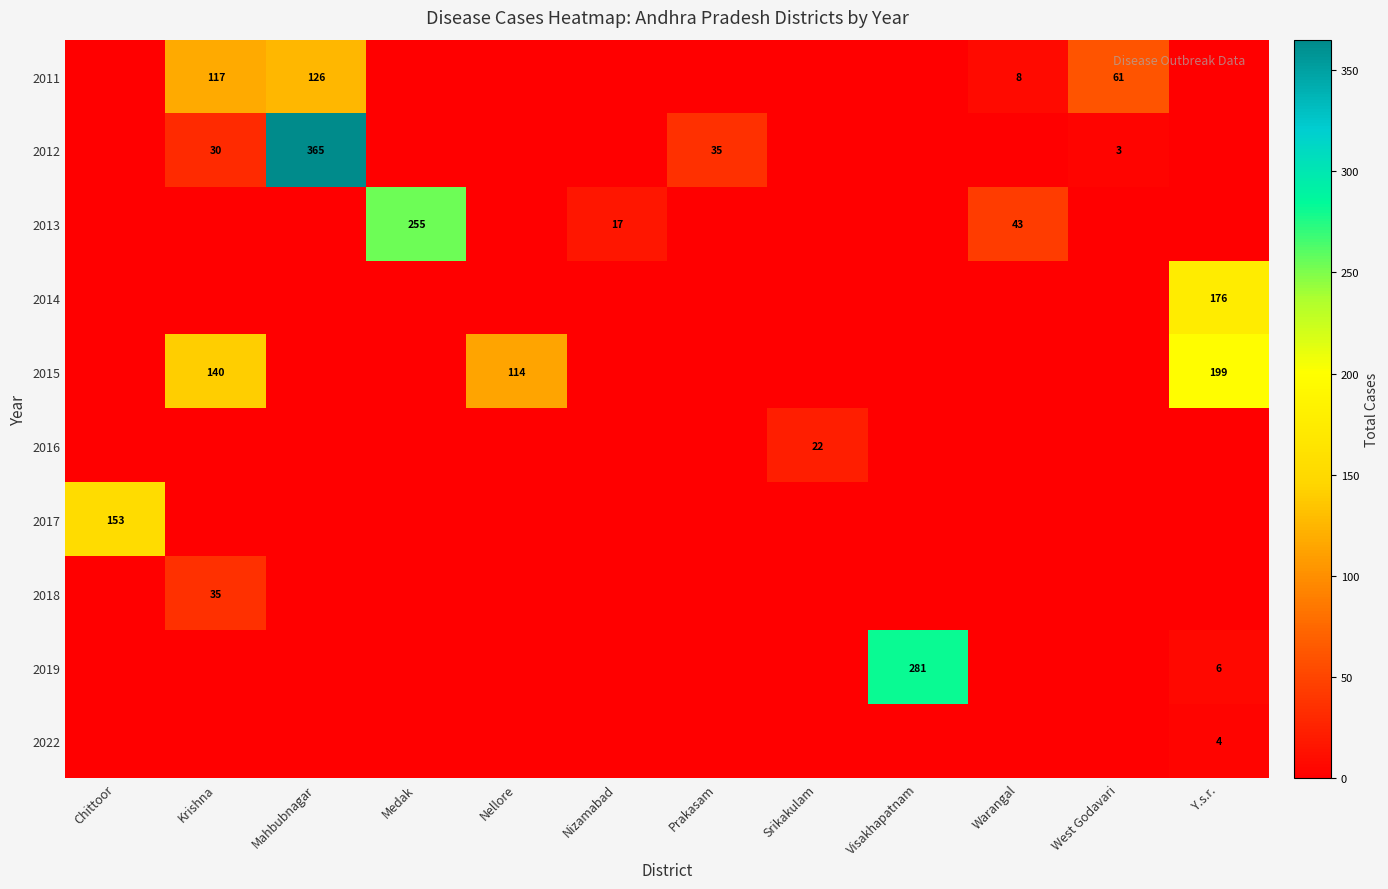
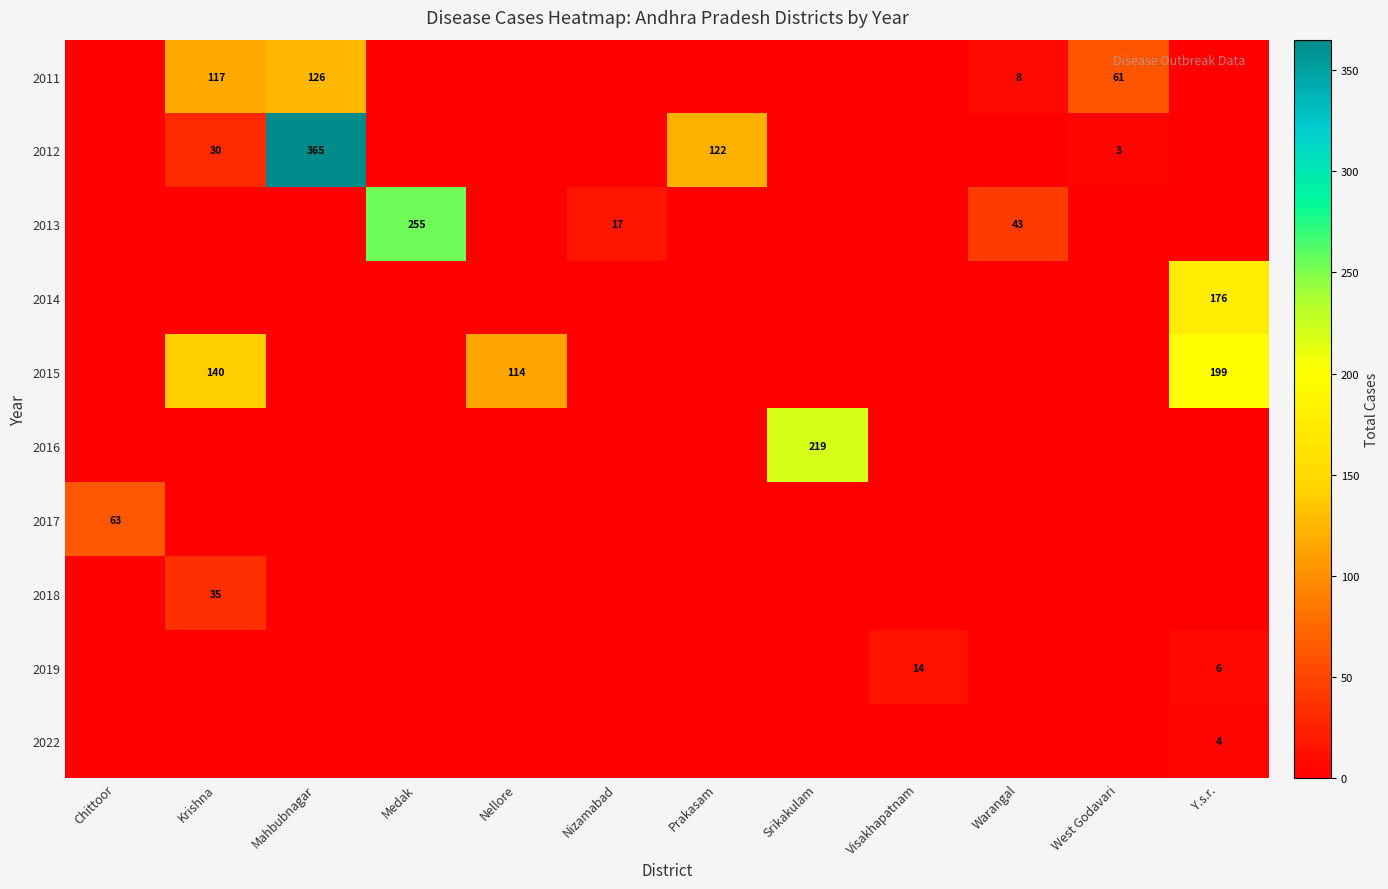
  {
    "2011": {
      "Krishna": 117,
      "Mahbubnagar": 126,
      "Warangal": 8,
      "West Godavari": 61
    },
    "2012": {
      "Krishna": 30,
      "Mahbubnagar": 365,
-     "Prakasam": 35,
+     "Prakasam": 122,
      "West Godavari": 3
    },
    "2013": {
      "Medak": 255,
      "Nizamabad": 17,
      "Warangal": 43
    },
    "2014": {
      "Y.s.r.": 176
    },
    "2015": {
      "Krishna": 140,
      "Nellore": 114,
      "Y.s.r.": 199
    },
    "2016": {
-     "Srikakulam": 22
+     "Srikakulam": 219
    },
    "2017": {
-     "Chittoor": 153
+     "Chittoor": 63
    },
    "2018": {
      "Krishna": 35
    },
    "2019": {
-     "Visakhapatnam": 281,
+     "Visakhapatnam": 14,
      "Y.s.r.": 6
    },
    "2022": {
      "Y.s.r.": 4
    }
  }
